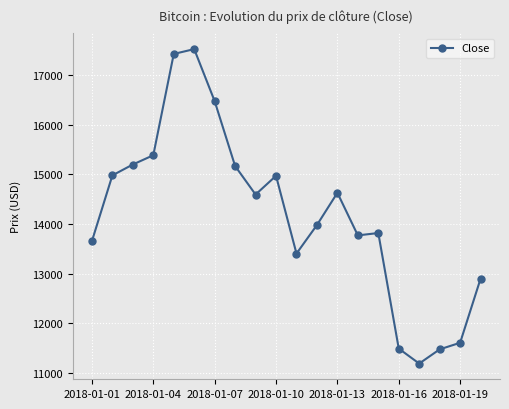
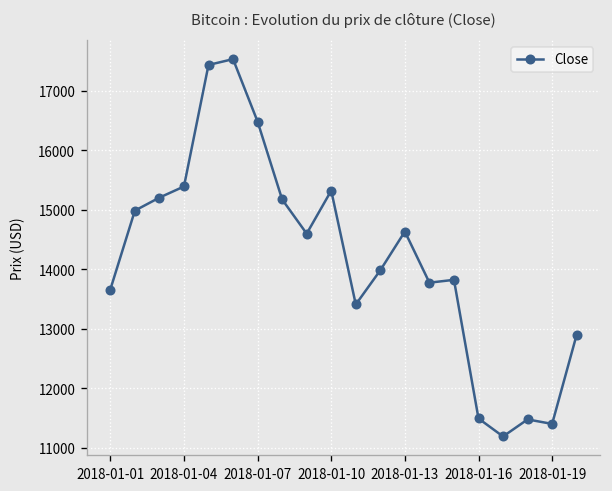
  {
    "2018-01-01": 13700,
    "2018-01-04": 15400,
    "2018-01-07": 16500,
-   "2018-01-10": 15000,
+   "2018-01-10": 15300,
    "2018-01-13": 14600,
    "2018-01-16": 11500,
-   "2018-01-19": 11600
+   "2018-01-19": 11400
  }
